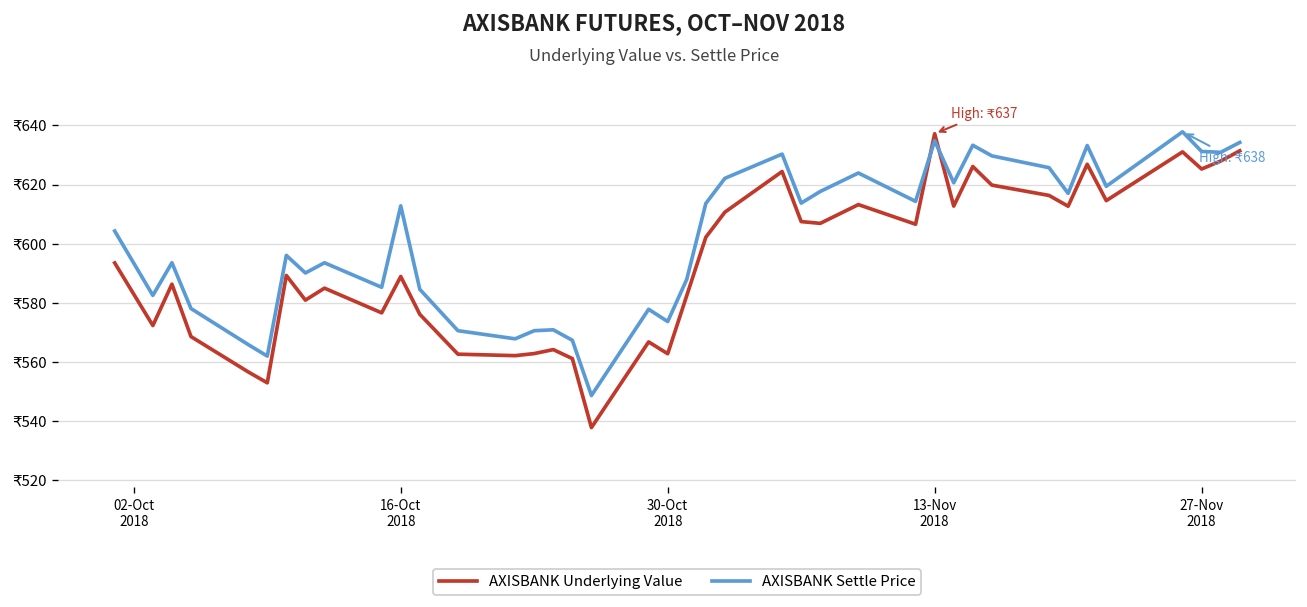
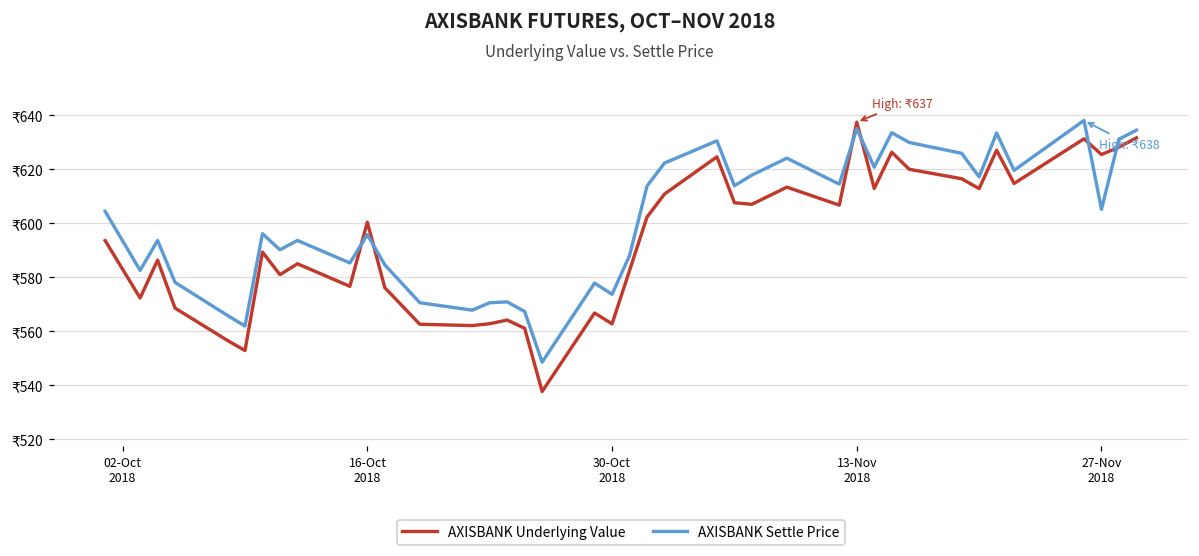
  {
    "AXISBANK Underlying Value": {
-     "16-Oct 2018": "₹589",
+     "16-Oct 2018": "₹600",
      "30-Oct 2018": "₹563",
      "27-Nov 2018": "₹625"
    },
    "AXISBANK Settle Price": {
-     "16-Oct 2018": "₹613",
+     "16-Oct 2018": "₹596",
      "30-Oct 2018": "₹574",
      "13-Nov 2018": "₹635",
-     "27-Nov 2018": "₹631"
+     "27-Nov 2018": "₹605"
    }
  }
